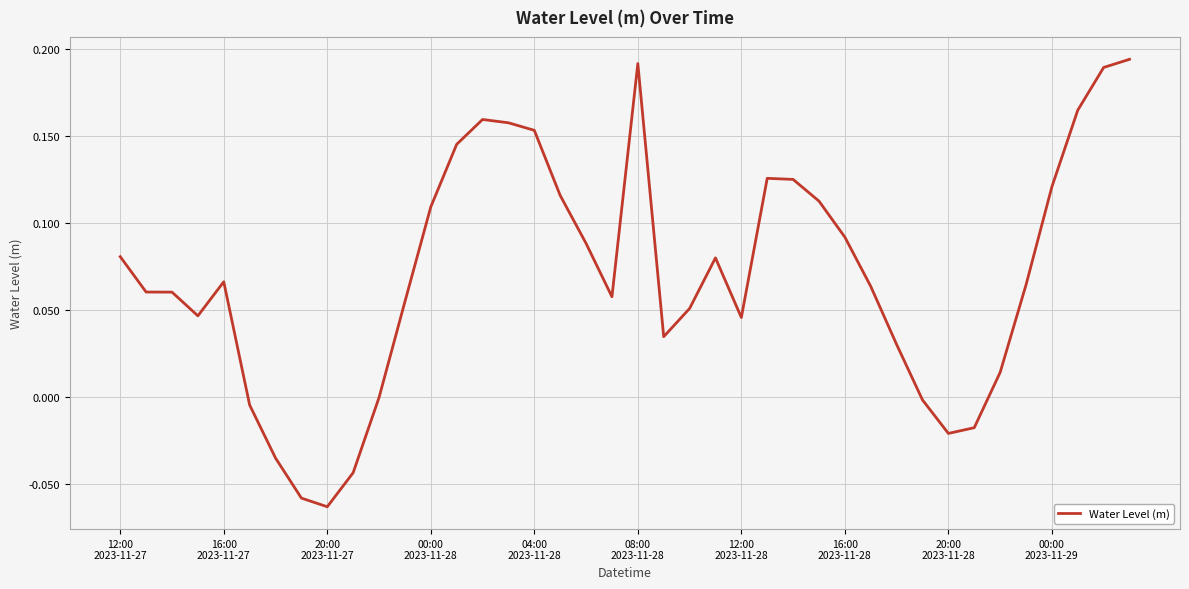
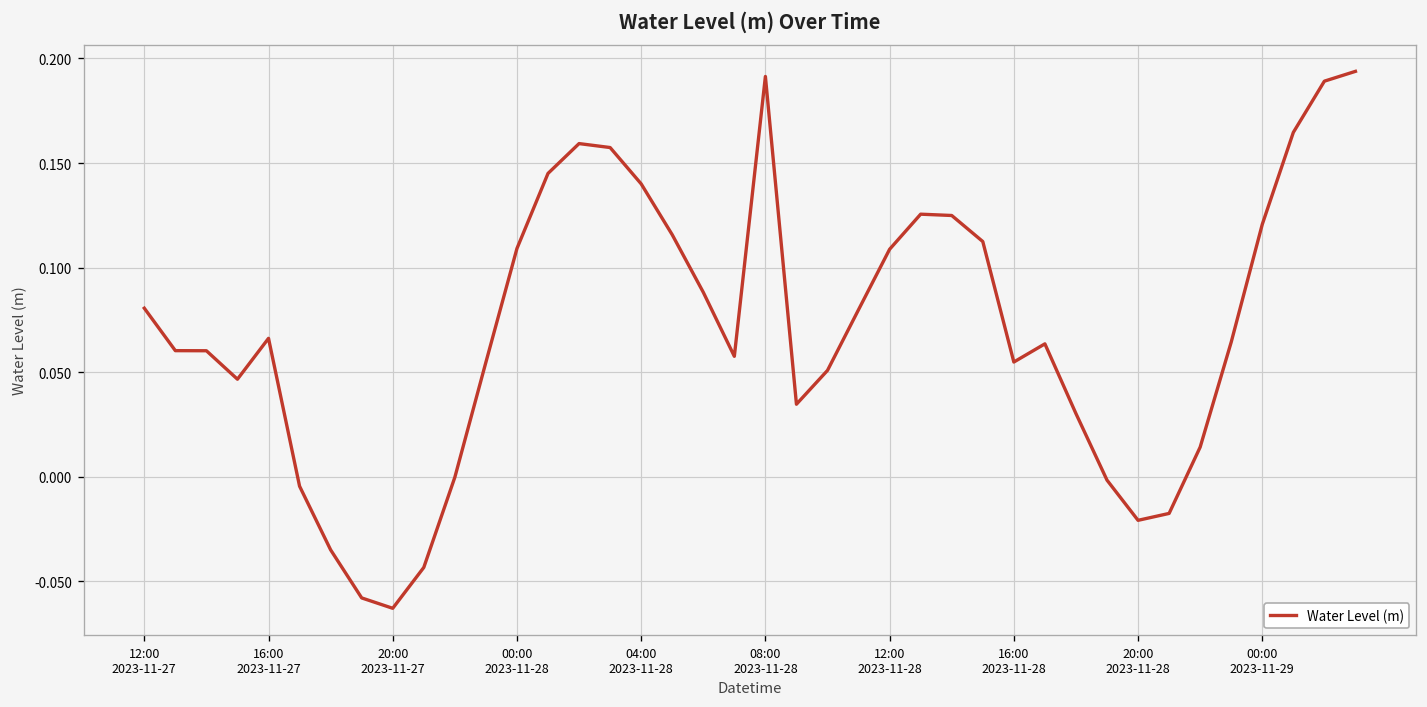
  {
    "12:00 2023-11-27": 0.081,
    "16:00 2023-11-27": 0.066,
    "20:00 2023-11-27": -0.063,
    "00:00 2023-11-28": 0.109,
-   "04:00 2023-11-28": 0.153,
+   "04:00 2023-11-28": 0.140,
    "08:00 2023-11-28": 0.191,
-   "12:00 2023-11-28": 0.046,
-   "16:00 2023-11-28": 0.092,
+   "12:00 2023-11-28": 0.109,
+   "16:00 2023-11-28": 0.055,
    "20:00 2023-11-28": -0.021,
    "00:00 2023-11-29": 0.121
  }
